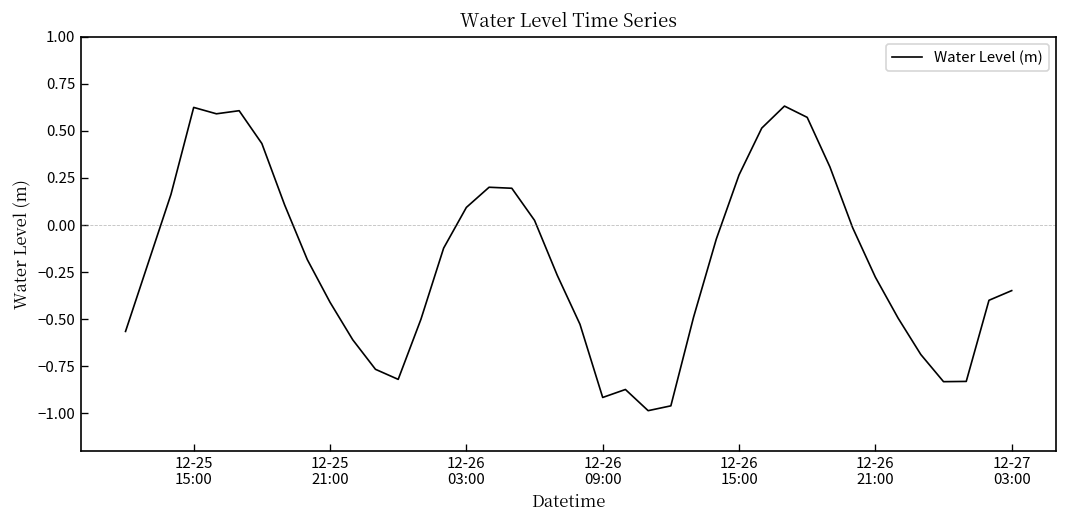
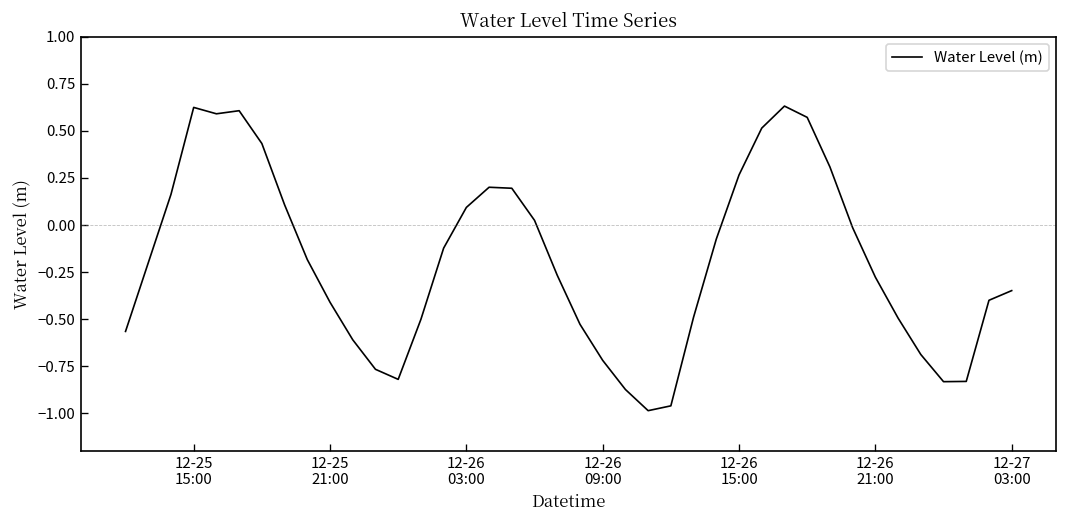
  {
    "12-25 15:00": 0.63,
    "12-25 21:00": -0.41,
    "12-26 03:00": 0.09,
-   "12-26 09:00": -0.92,
+   "12-26 09:00": -0.72,
    "12-26 15:00": 0.27,
    "12-26 21:00": -0.28,
    "12-27 03:00": -0.35
  }
